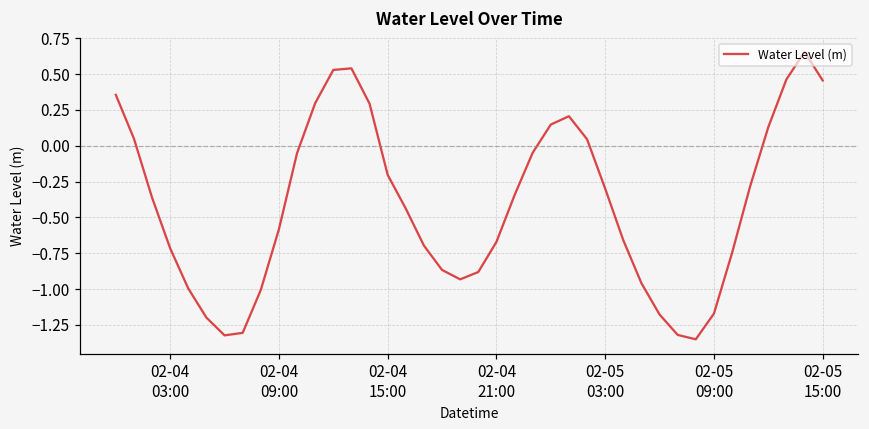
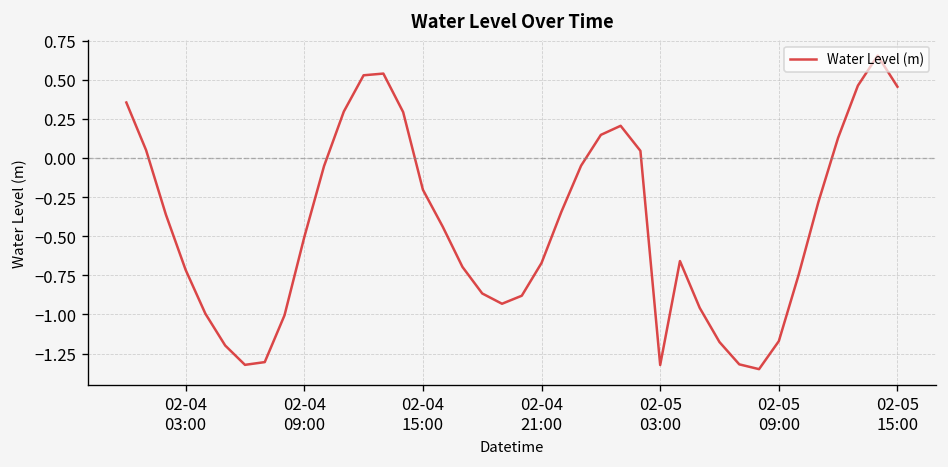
  {
    "02-04 03:00": -0.72,
-   "02-04 09:00": -0.58,
+   "02-04 09:00": -0.51,
    "02-04 15:00": -0.20,
    "02-04 21:00": -0.67,
-   "02-05 03:00": -0.30,
+   "02-05 03:00": -1.32,
    "02-05 09:00": -1.17,
    "02-05 15:00": 0.46
  }
